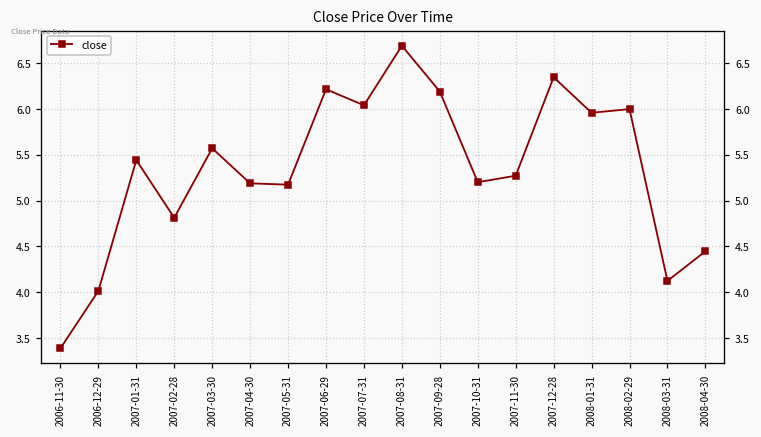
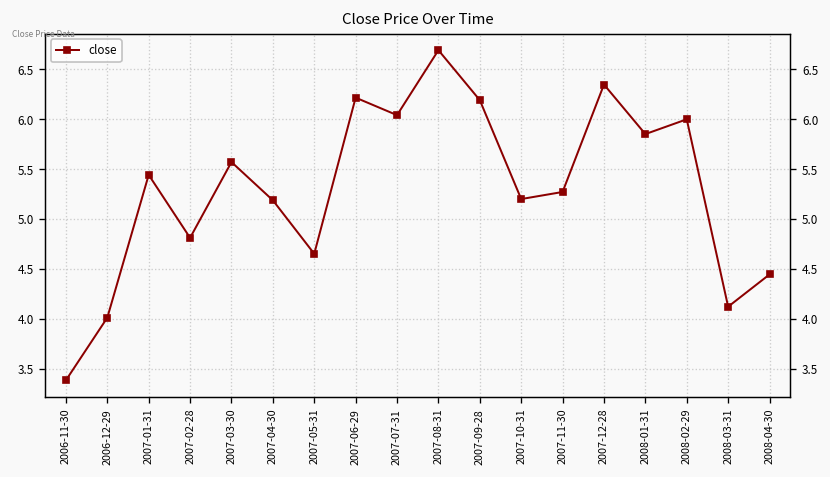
  {
    "2006-11-30": 3.4,
    "2006-12-29": 4.0,
    "2007-01-31": 5.4,
    "2007-02-28": 4.8,
    "2007-03-30": 5.6,
    "2007-04-30": 5.2,
-   "2007-05-31": 5.2,
+   "2007-05-31": 4.7,
    "2007-06-29": 6.2,
    "2007-07-31": 6.0,
    "2007-08-31": 6.7,
    "2007-09-28": 6.2,
    "2007-10-31": 5.2,
    "2007-11-30": 5.3,
    "2007-12-28": 6.3,
-   "2008-01-31": 6.0,
+   "2008-01-31": 5.9,
    "2008-02-29": 6.0,
    "2008-03-31": 4.1,
    "2008-04-30": 4.4
  }
